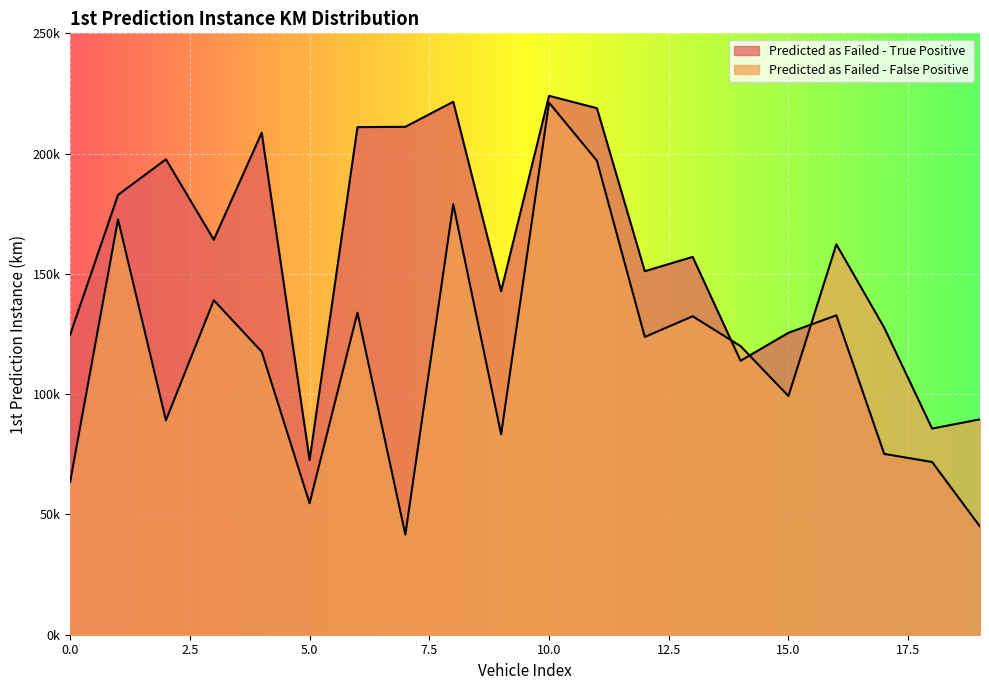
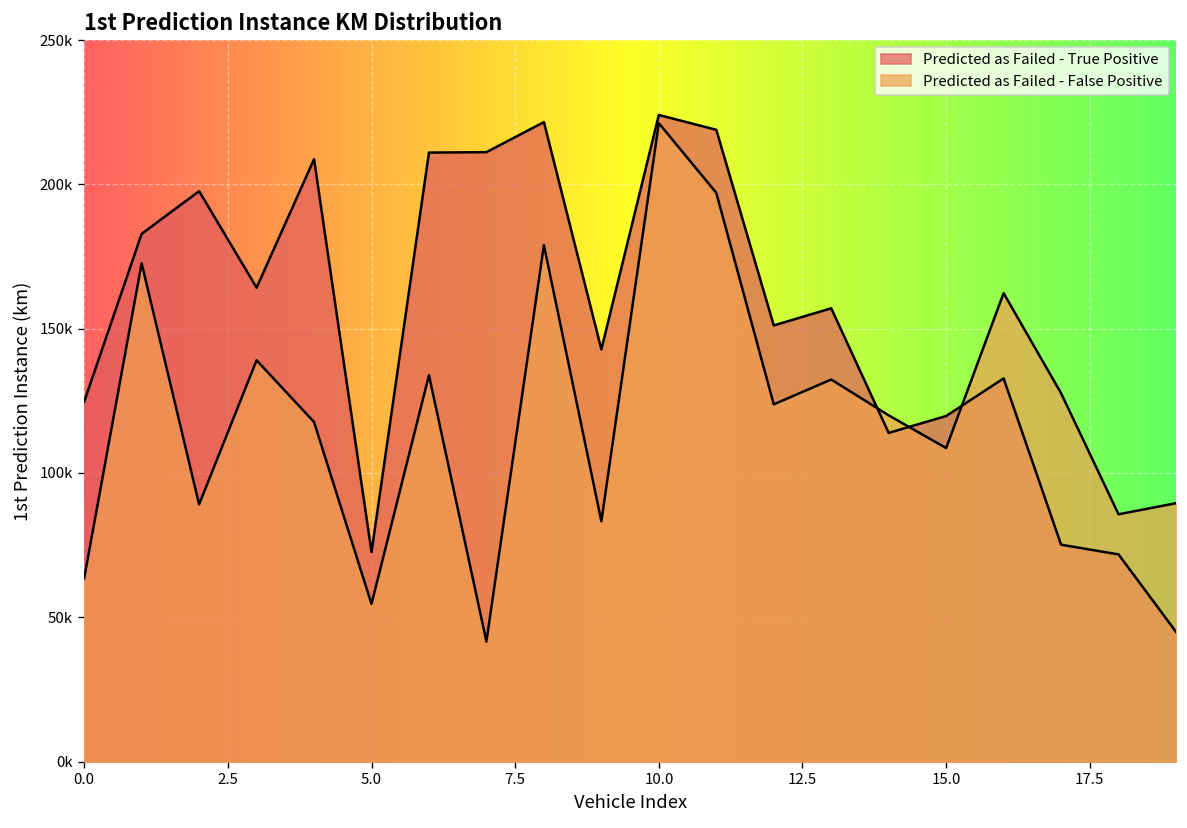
  {
    "Predicted as Failed - True Positive": {
      "0.0": 125000,
      "5.0": 73000,
      "10.0": 224000,
-     "15.0": 126000
+     "15.0": 120000
    },
    "Predicted as Failed - False Positive": {
      "0.0": 64000,
      "5.0": 55000,
      "10.0": 221000,
-     "15.0": 99000
+     "15.0": 109000
    }
  }
